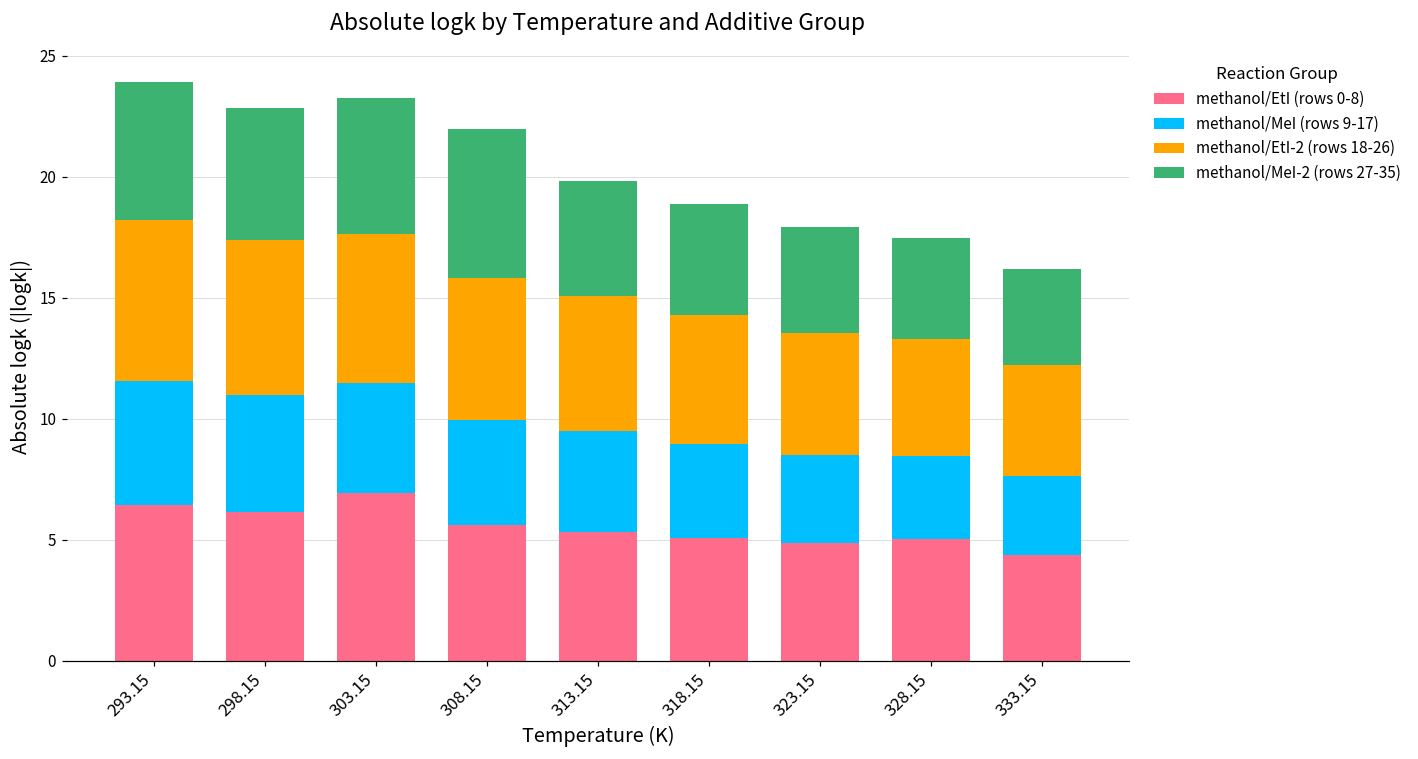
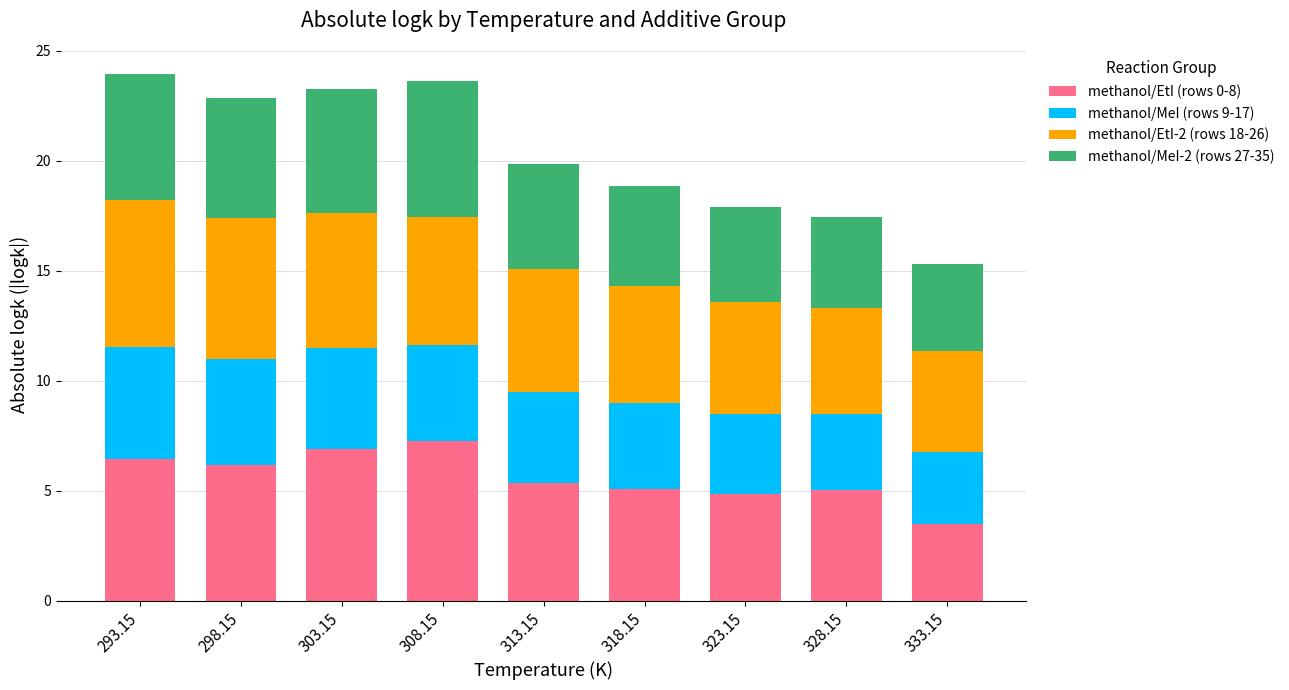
  {
    "methanol/EtI (rows 0-8)": {
      "293.15": 6.4,
      "298.15": 6.2,
      "303.15": 6.9,
-     "308.15": 5.6,
+     "308.15": 7.3,
      "313.15": 5.3,
      "318.15": 5.1,
      "323.15": 4.9,
      "328.15": 5.0,
-     "333.15": 4.4
+     "333.15": 3.5
    },
    "methanol/MeI (rows 9-17)": {
      "293.15": 5.1,
      "298.15": 4.8,
      "303.15": 4.6,
      "308.15": 4.4,
      "313.15": 4.1,
      "318.15": 3.9,
      "323.15": 3.7,
      "328.15": 3.5,
      "333.15": 3.2
    },
    "methanol/EtI-2 (rows 18-26)": {
      "293.15": 6.7,
      "298.15": 6.4,
      "303.15": 6.1,
      "308.15": 5.8,
      "313.15": 5.6,
      "318.15": 5.3,
      "323.15": 5.1,
      "328.15": 4.8,
      "333.15": 4.6
    },
    "methanol/MeI-2 (rows 27-35)": {
      "293.15": 5.7,
      "298.15": 5.5,
      "303.15": 5.6,
      "308.15": 6.2,
      "313.15": 4.8,
      "318.15": 4.5,
      "323.15": 4.3,
      "328.15": 4.1,
      "333.15": 4.0
    }
  }
